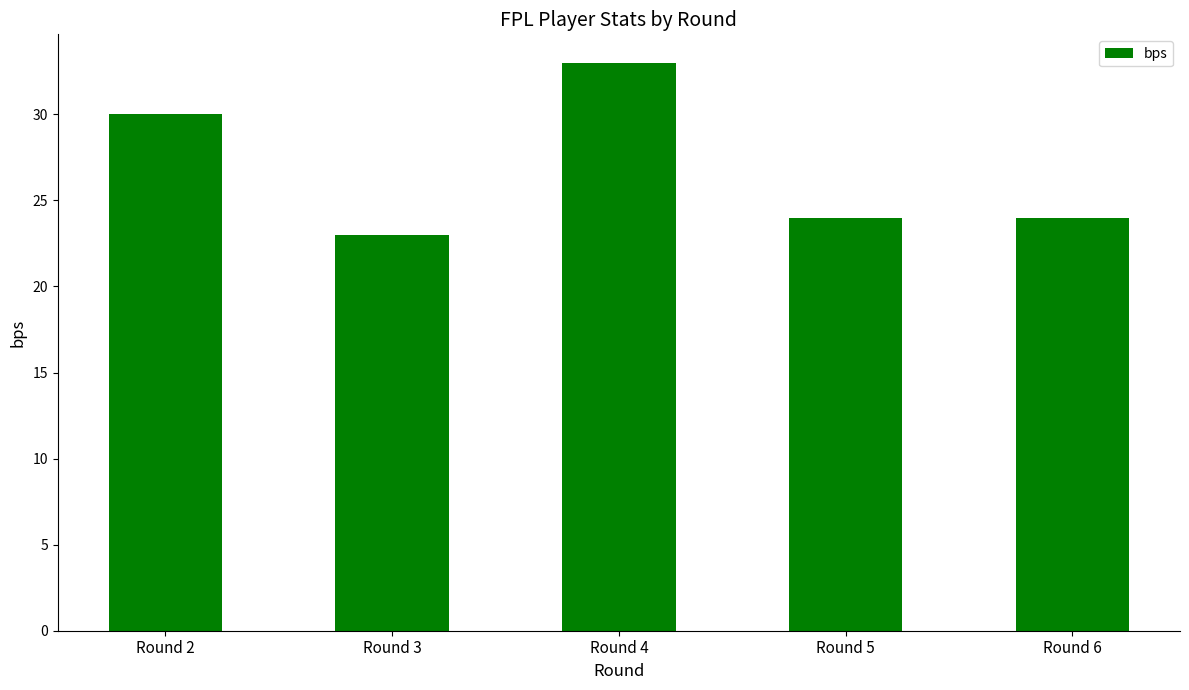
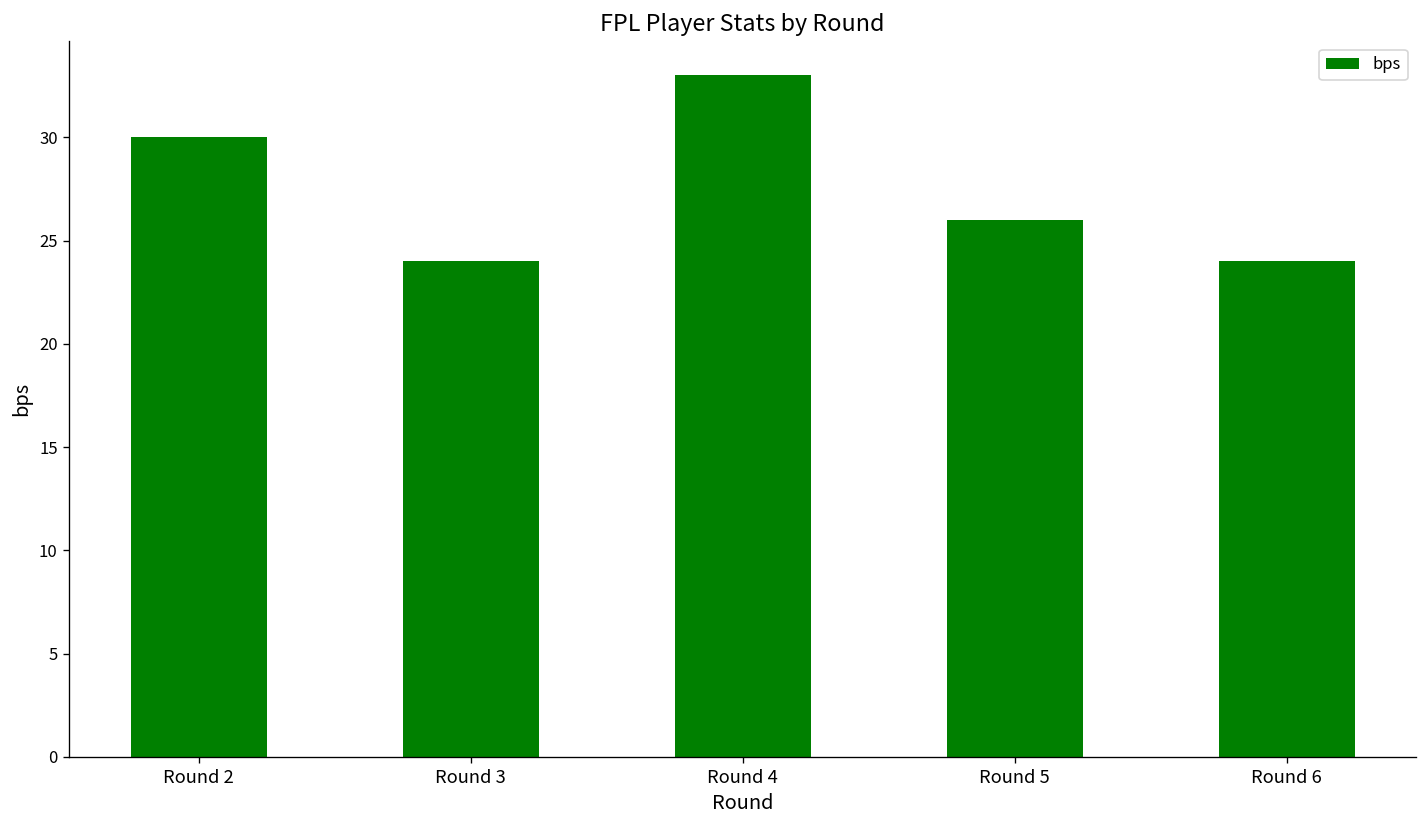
  {
    "Round 2": 30,
-   "Round 3": 23,
+   "Round 3": 24,
    "Round 4": 33,
-   "Round 5": 24,
+   "Round 5": 26,
    "Round 6": 24
  }
